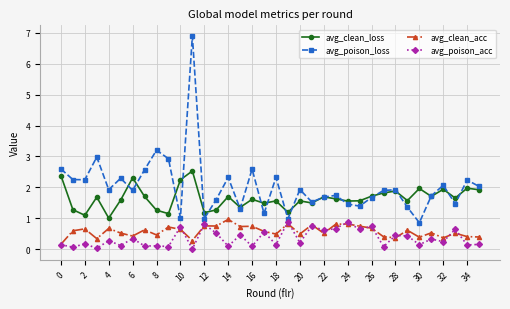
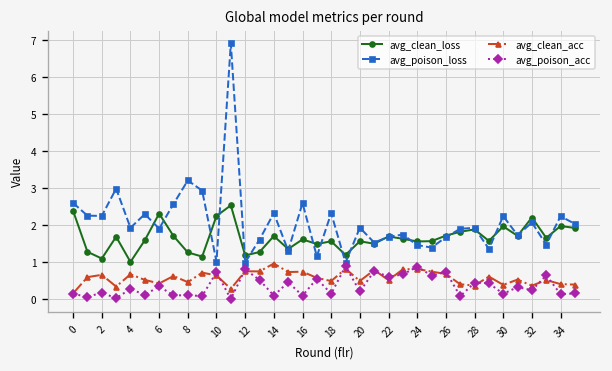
  {
    "avg_clean_loss": {
      "0": 2.4,
      "2": 1.1,
      "4": 1.0,
      "6": 2.3,
      "8": 1.3,
      "10": 2.2,
      "12": 1.2,
      "14": 1.7,
      "16": 1.6,
      "18": 1.6,
      "20": 1.6,
      "24": 1.6,
      "30": 2.0,
-     "32": 1.9,
+     "32": 2.2,
      "34": 2.0
    },
    "avg_poison_loss": {
      "0": 2.6,
      "2": 2.2,
      "4": 1.9,
      "6": 1.9,
      "8": 3.2,
      "10": 1.0,
      "12": 1.0,
      "14": 2.3,
      "16": 2.6,
      "18": 2.3,
      "20": 1.9,
      "24": 1.5,
-     "30": 0.9,
+     "30": 2.2,
      "32": 2.1,
      "34": 2.2
    },
    "avg_clean_acc": {
      "2": 0.7,
      "4": 0.7,
      "8": 0.5,
      "10": 0.6,
      "14": 1.0,
      "16": 0.7,
      "18": 0.5,
      "20": 0.5,
      "22": 0.5,
      "30": 0.4,
      "32": 0.4,
      "34": 0.4
    },
    "avg_poison_acc": {
      "2": 0.2,
      "4": 0.3,
      "8": 0.1,
      "10": 0.7,
      "14": 0.1,
      "16": 0.1,
      "18": 0.1,
      "20": 0.2,
      "22": 0.6,
      "30": 0.1,
      "32": 0.2,
      "34": 0.1
    }
  }
